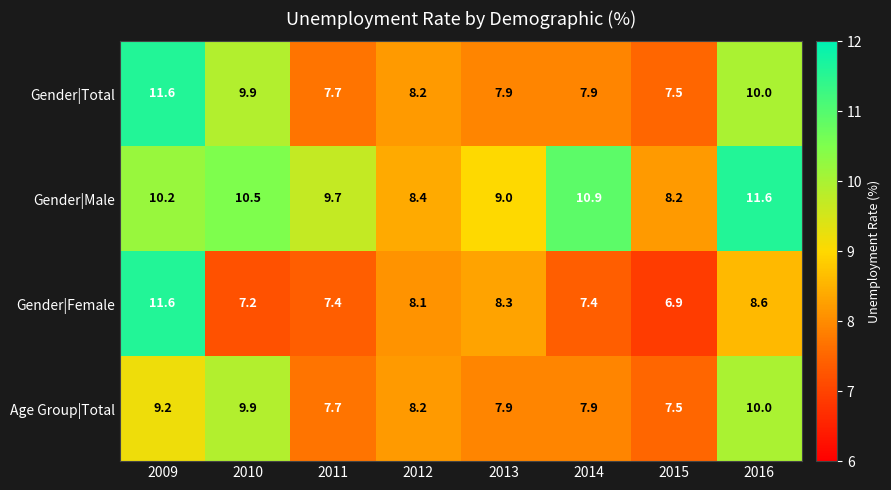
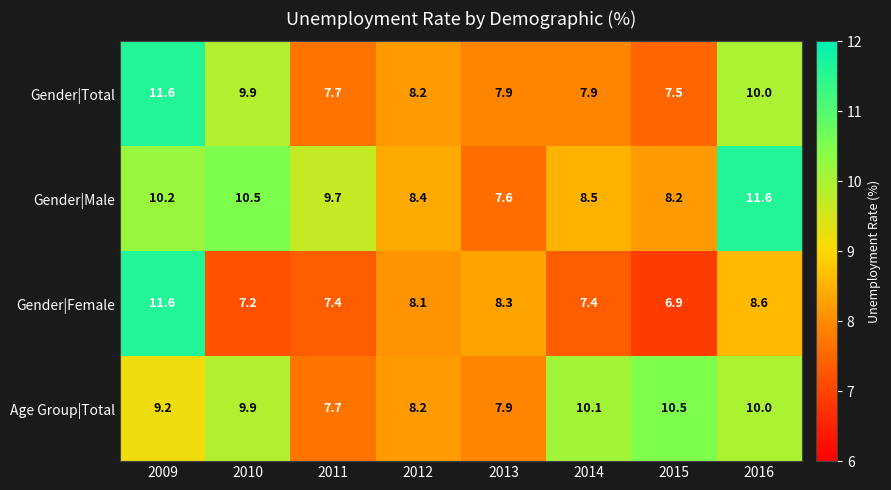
  {
    "Gender|Total": {
      "2009": 11.6,
      "2010": 9.9,
      "2011": 7.7,
      "2012": 8.2,
      "2013": 7.9,
      "2014": 7.9,
      "2015": 7.5,
      "2016": 10.0
    },
    "Gender|Male": {
      "2009": 10.2,
      "2010": 10.5,
      "2011": 9.7,
      "2012": 8.4,
-     "2013": 9.0,
-     "2014": 10.9,
+     "2013": 7.6,
+     "2014": 8.5,
      "2015": 8.2,
      "2016": 11.6
    },
    "Gender|Female": {
      "2009": 11.6,
      "2010": 7.2,
      "2011": 7.4,
      "2012": 8.1,
      "2013": 8.3,
      "2014": 7.4,
      "2015": 6.9,
      "2016": 8.6
    },
    "Age Group|Total": {
      "2009": 9.2,
      "2010": 9.9,
      "2011": 7.7,
      "2012": 8.2,
      "2013": 7.9,
-     "2014": 7.9,
-     "2015": 7.5,
+     "2014": 10.1,
+     "2015": 10.5,
      "2016": 10.0
    }
  }
